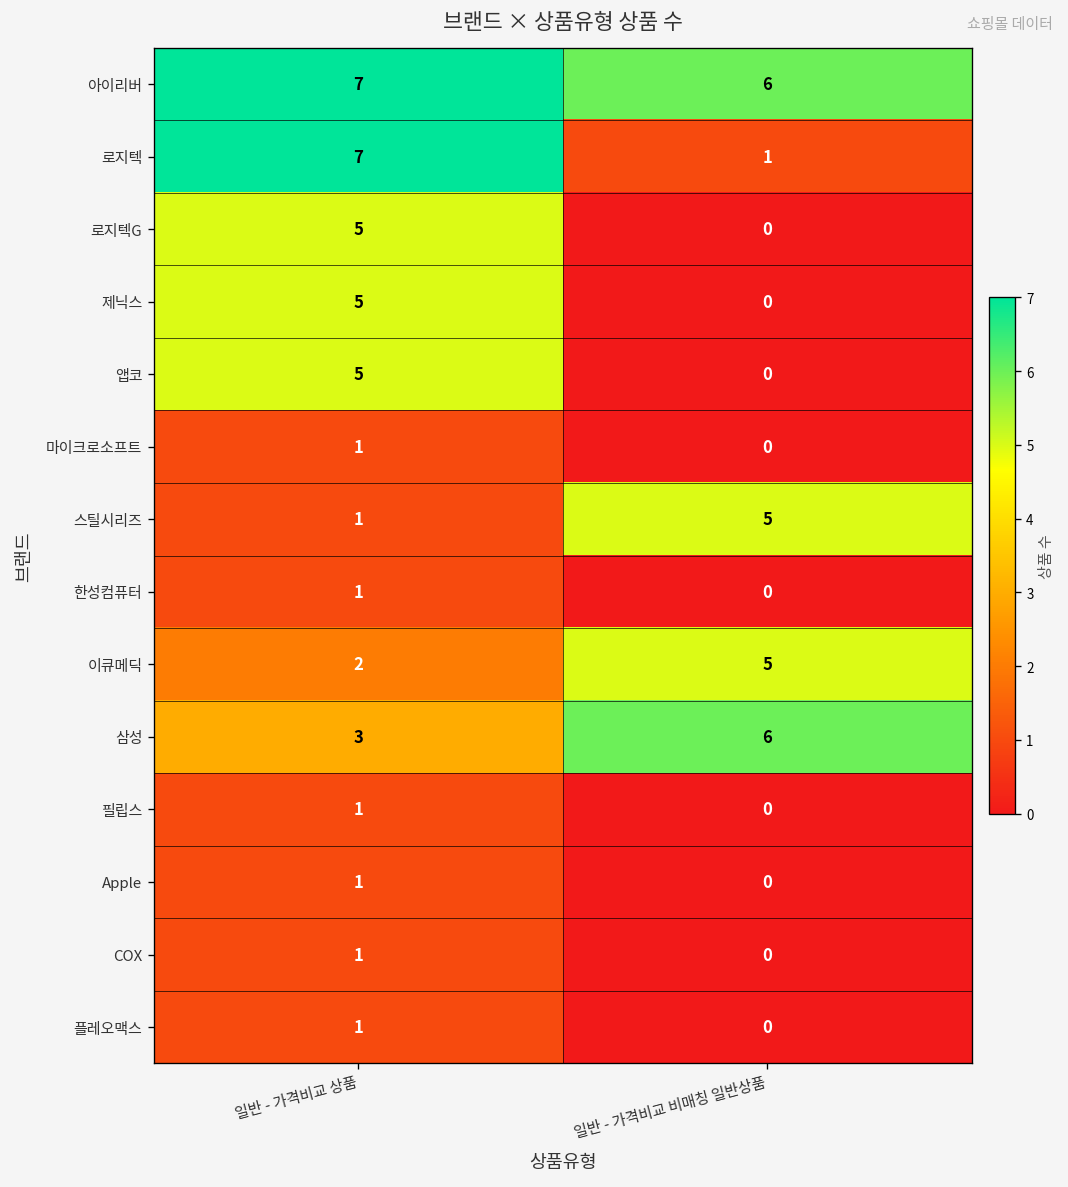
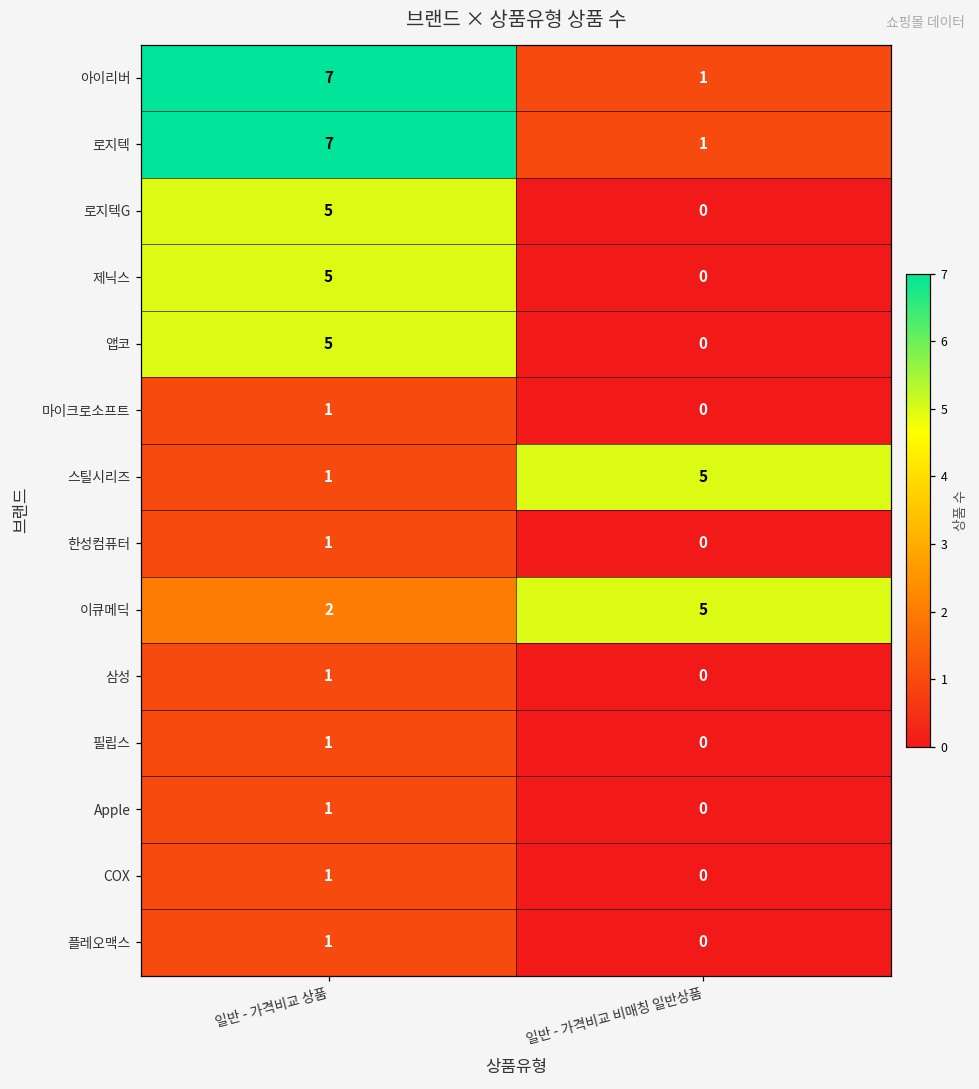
  {
    "아이리버": {
      "일반 - 가격비교 상품": 7,
-     "일반 - 가격비교 비매칭 일반상품": 6
+     "일반 - 가격비교 비매칭 일반상품": 1
    },
    "로지텍": {
      "일반 - 가격비교 상품": 7,
      "일반 - 가격비교 비매칭 일반상품": 1
    },
    "로지텍G": {
      "일반 - 가격비교 상품": 5,
      "일반 - 가격비교 비매칭 일반상품": 0
    },
    "제닉스": {
      "일반 - 가격비교 상품": 5,
      "일반 - 가격비교 비매칭 일반상품": 0
    },
    "앱코": {
      "일반 - 가격비교 상품": 5,
      "일반 - 가격비교 비매칭 일반상품": 0
    },
    "마이크로소프트": {
      "일반 - 가격비교 상품": 1,
      "일반 - 가격비교 비매칭 일반상품": 0
    },
    "스틸시리즈": {
      "일반 - 가격비교 상품": 1,
      "일반 - 가격비교 비매칭 일반상품": 5
    },
    "한성컴퓨터": {
      "일반 - 가격비교 상품": 1,
      "일반 - 가격비교 비매칭 일반상품": 0
    },
    "이큐메딕": {
      "일반 - 가격비교 상품": 2,
      "일반 - 가격비교 비매칭 일반상품": 5
    },
    "삼성": {
-     "일반 - 가격비교 상품": 3,
-     "일반 - 가격비교 비매칭 일반상품": 6
+     "일반 - 가격비교 상품": 1,
+     "일반 - 가격비교 비매칭 일반상품": 0
    },
    "필립스": {
      "일반 - 가격비교 상품": 1,
      "일반 - 가격비교 비매칭 일반상품": 0
    },
    "Apple": {
      "일반 - 가격비교 상품": 1,
      "일반 - 가격비교 비매칭 일반상품": 0
    },
    "COX": {
      "일반 - 가격비교 상품": 1,
      "일반 - 가격비교 비매칭 일반상품": 0
    },
    "플레오맥스": {
      "일반 - 가격비교 상품": 1,
      "일반 - 가격비교 비매칭 일반상품": 0
    }
  }
